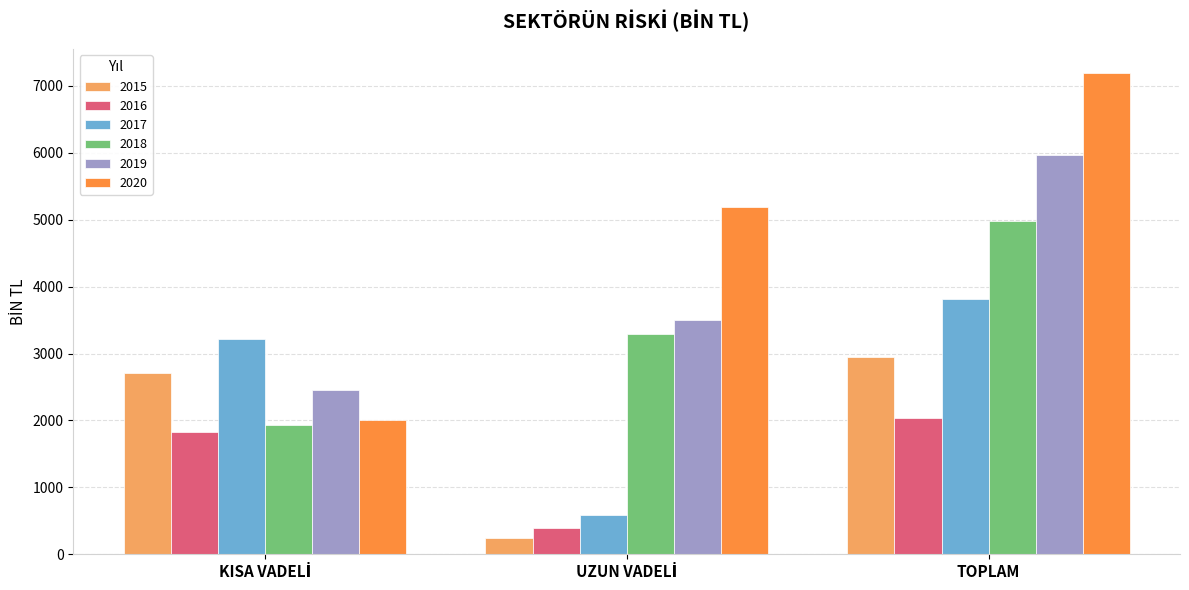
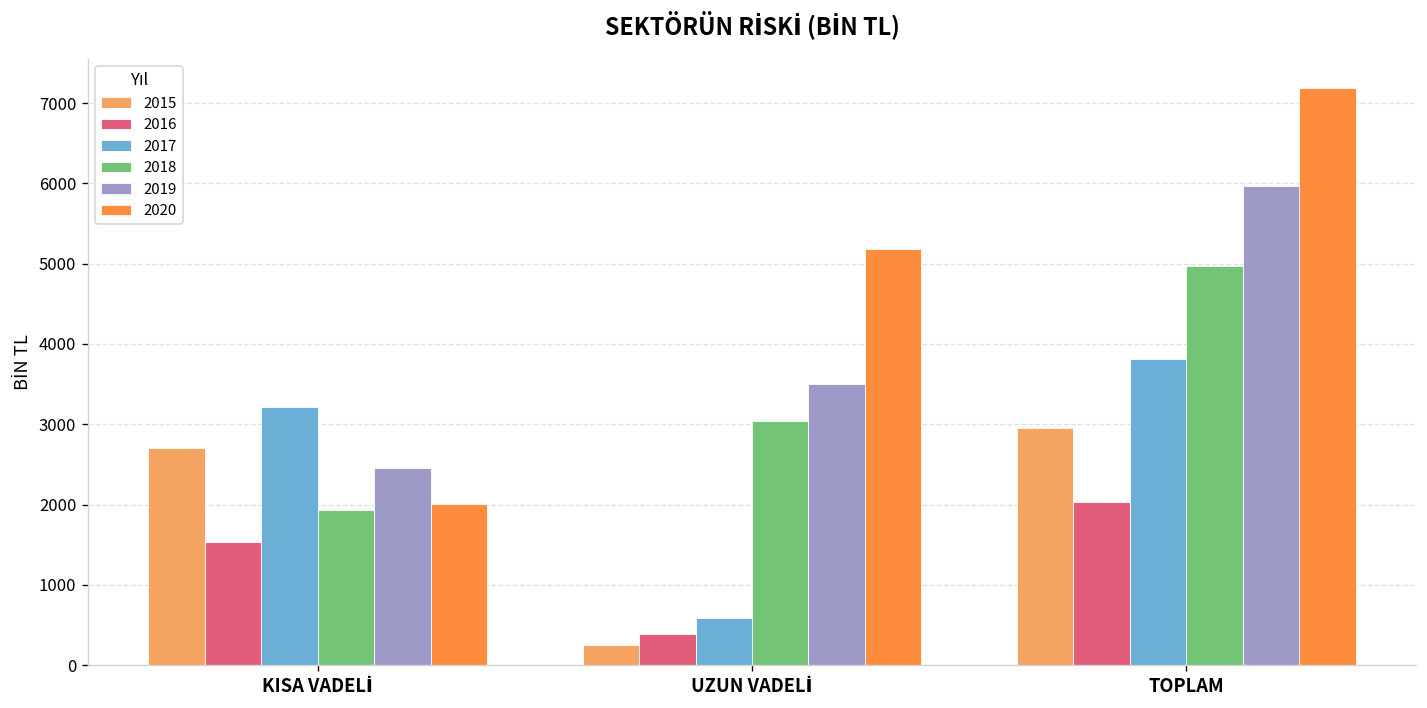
  {
    "2016": {
-     "KISA VADELİ": 1800,
+     "KISA VADELİ": 1500,
      "UZUN VADELİ": 400,
      "TOPLAM": 2000
    },
    "2018": {
      "KISA VADELİ": 1900,
-     "UZUN VADELİ": 3300,
+     "UZUN VADELİ": 3000,
      "TOPLAM": 5000
    }
  }
